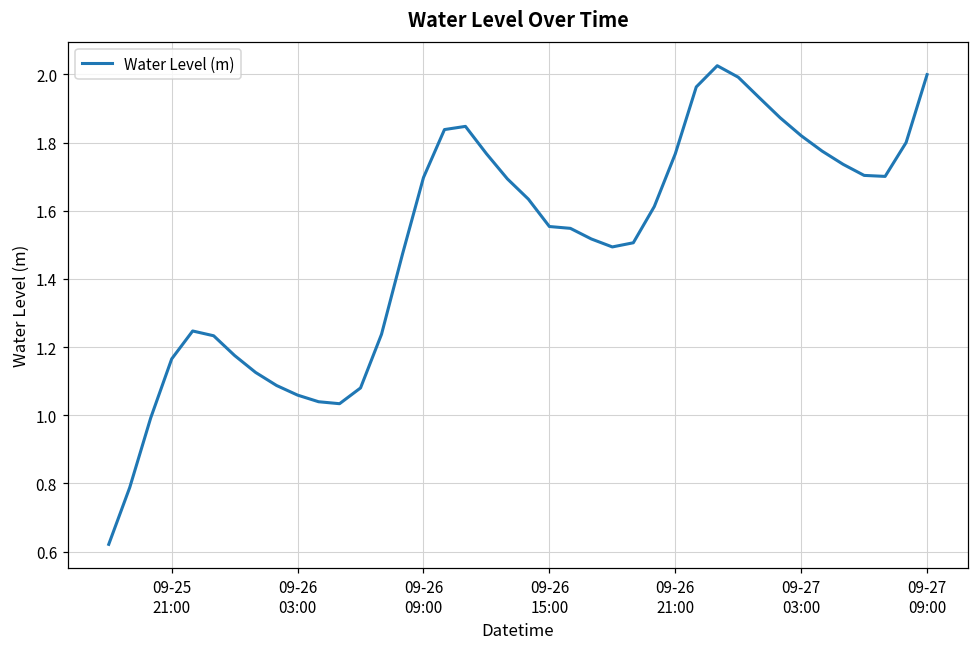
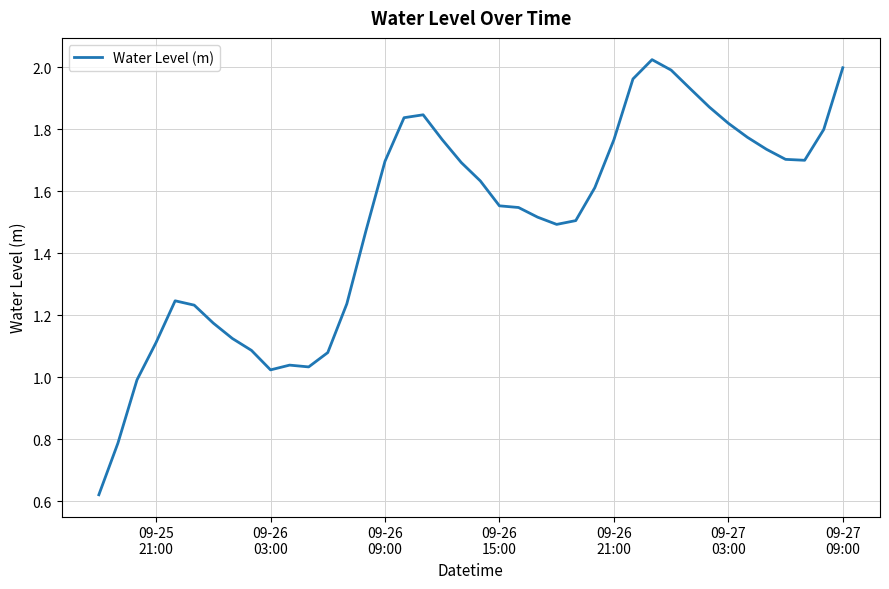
  {
-   "09-25 21:00": 1.17,
-   "09-26 03:00": 1.06,
+   "09-25 21:00": 1.11,
+   "09-26 03:00": 1.02,
    "09-26 09:00": 1.70,
    "09-26 15:00": 1.55,
    "09-26 21:00": 1.77,
    "09-27 03:00": 1.82,
    "09-27 09:00": 2.00
  }
